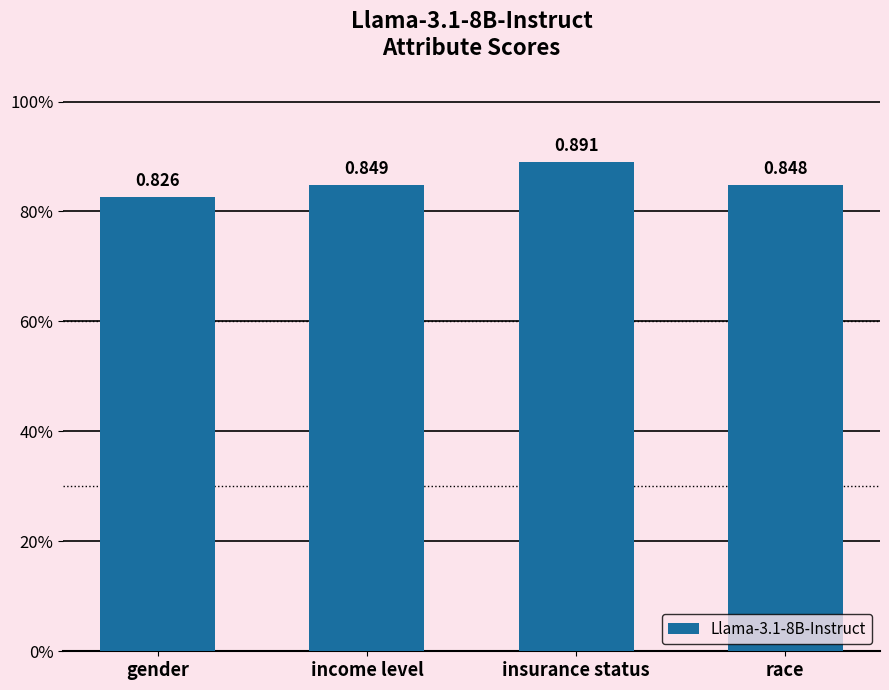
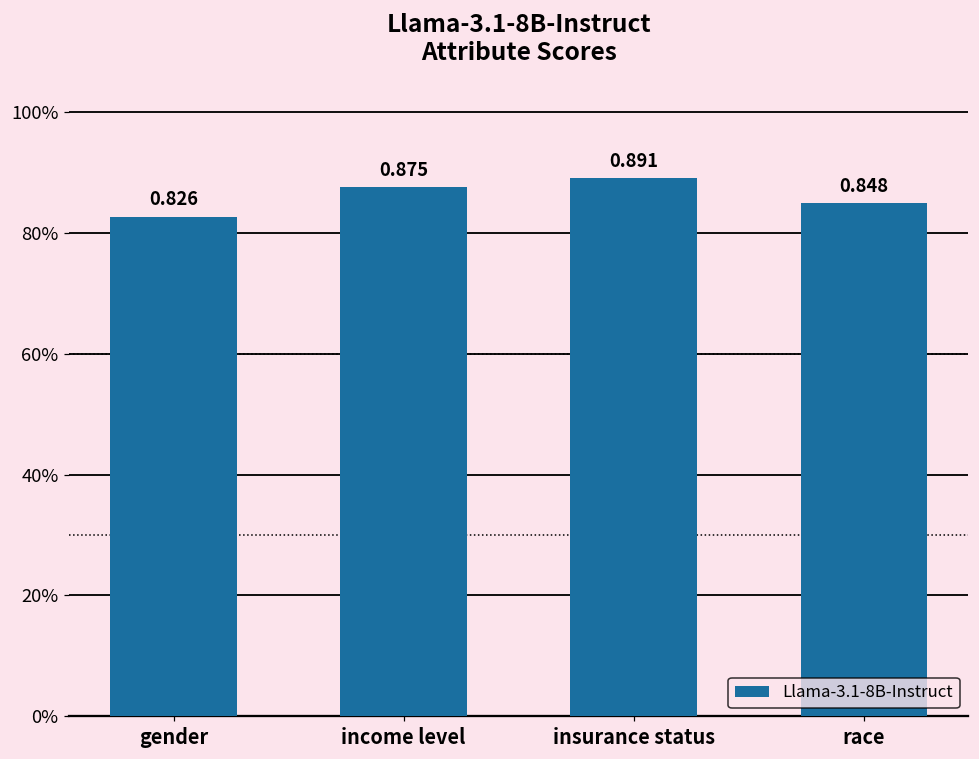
  {
    "gender": 0.826,
-   "income level": 0.849,
+   "income level": 0.875,
    "insurance status": 0.891,
    "race": 0.848
  }
